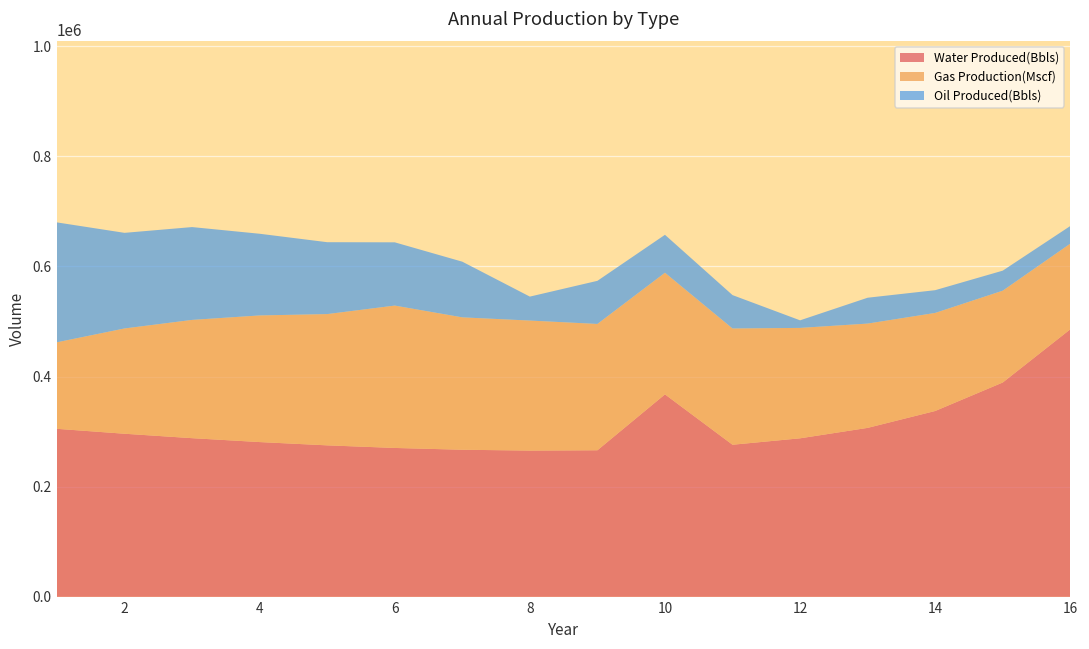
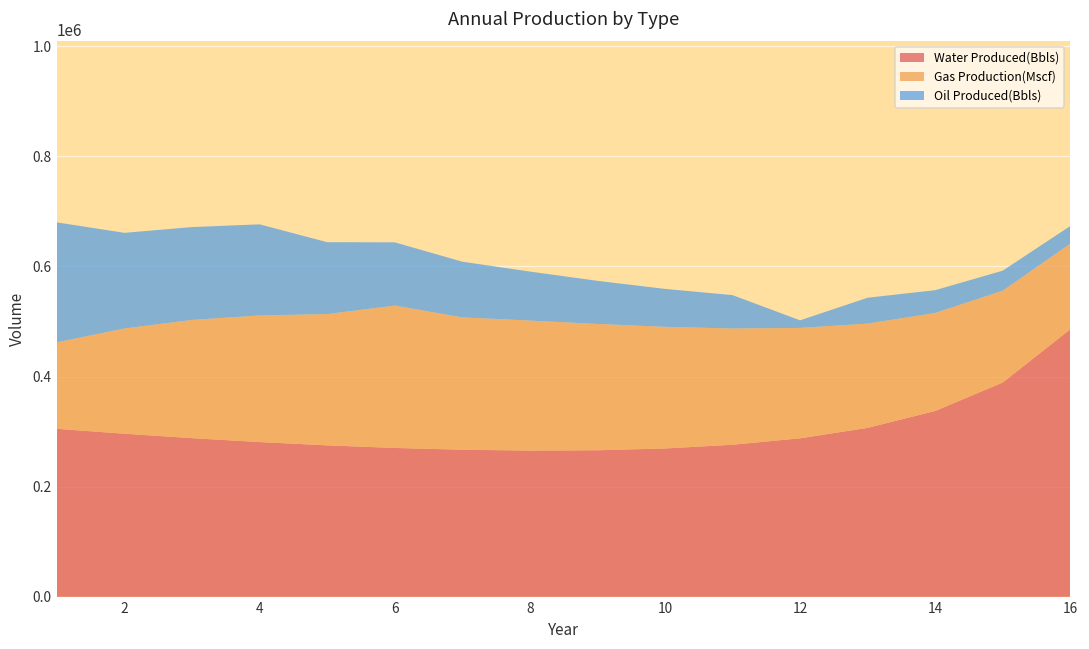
  {
    "Water Produced(Bbls)": {
      "2": 300000,
      "4": 280000,
      "6": 270000,
      "8": 270000,
-     "10": 370000,
+     "10": 270000,
      "12": 290000,
      "14": 340000,
      "16": 490000
    },
    "Gas Production(Mscf)": {
      "2": 190000,
      "4": 230000,
      "6": 260000,
      "8": 240000,
      "10": 220000,
      "12": 200000,
      "14": 180000,
      "16": 160000
    },
    "Oil Produced(Bbls)": {
      "2": 170000,
-     "4": 150000,
+     "4": 170000,
      "6": 110000,
-     "8": 40000,
+     "8": 90000,
      "10": 70000,
      "12": 10000,
      "14": 40000,
      "16": 30000
    }
  }
